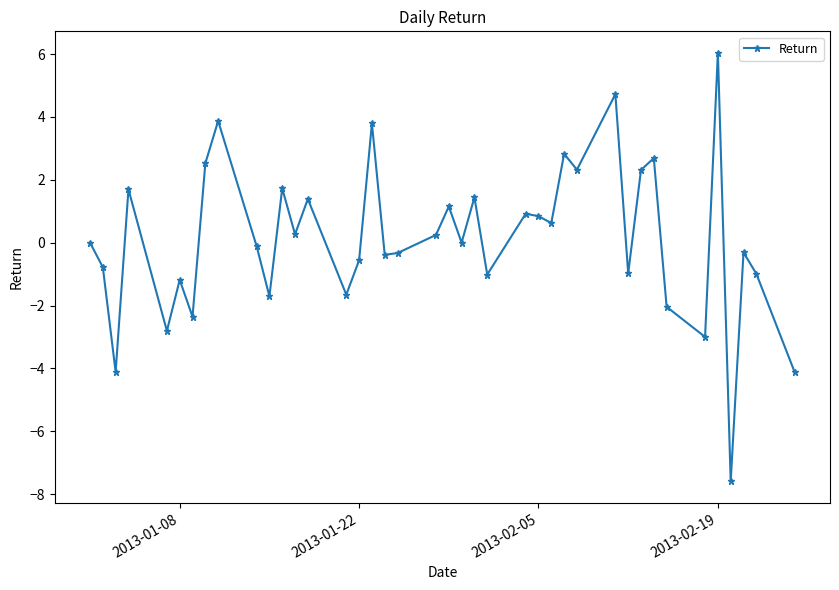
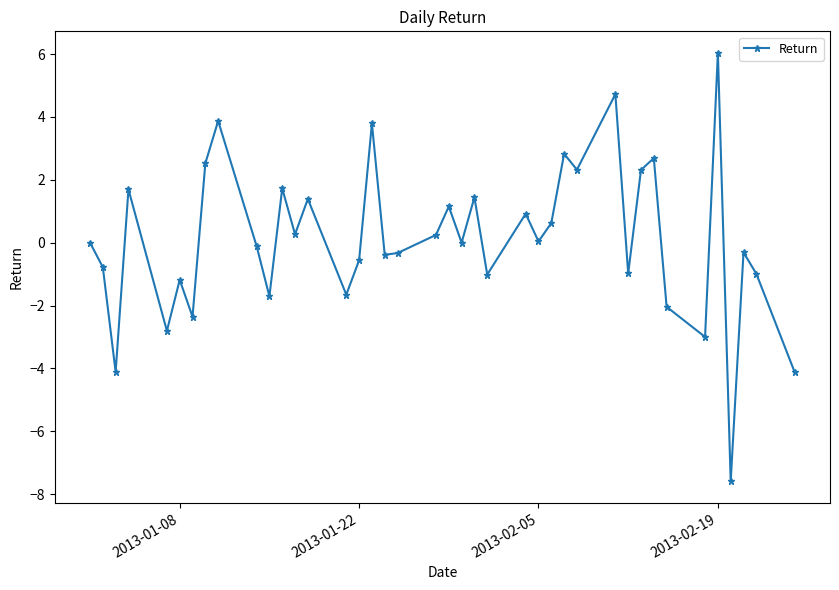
  {
    "2013-01-08": -1.2,
    "2013-01-22": -0.6,
-   "2013-02-05": 0.8,
+   "2013-02-05": 0.0,
    "2013-02-19": 6.0
  }
